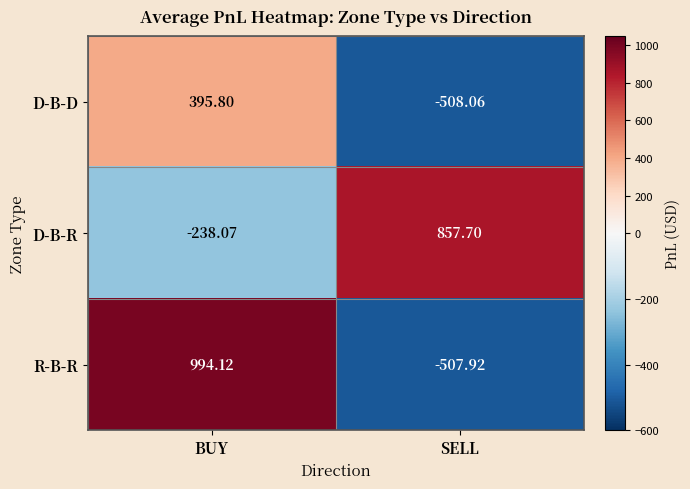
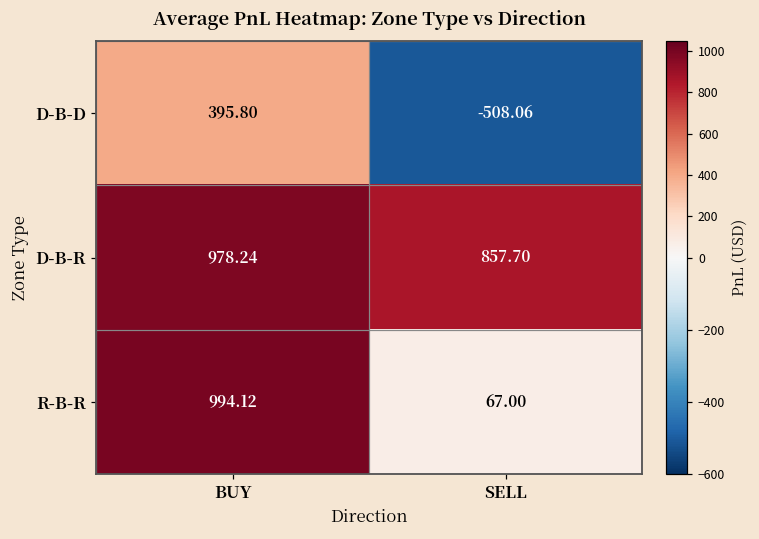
  {
    "D-B-D": {
      "BUY": 395.80,
      "SELL": -508.06
    },
    "D-B-R": {
-     "BUY": -238.07,
+     "BUY": 978.24,
      "SELL": 857.70
    },
    "R-B-R": {
      "BUY": 994.12,
-     "SELL": -507.92
+     "SELL": 67.00
    }
  }
